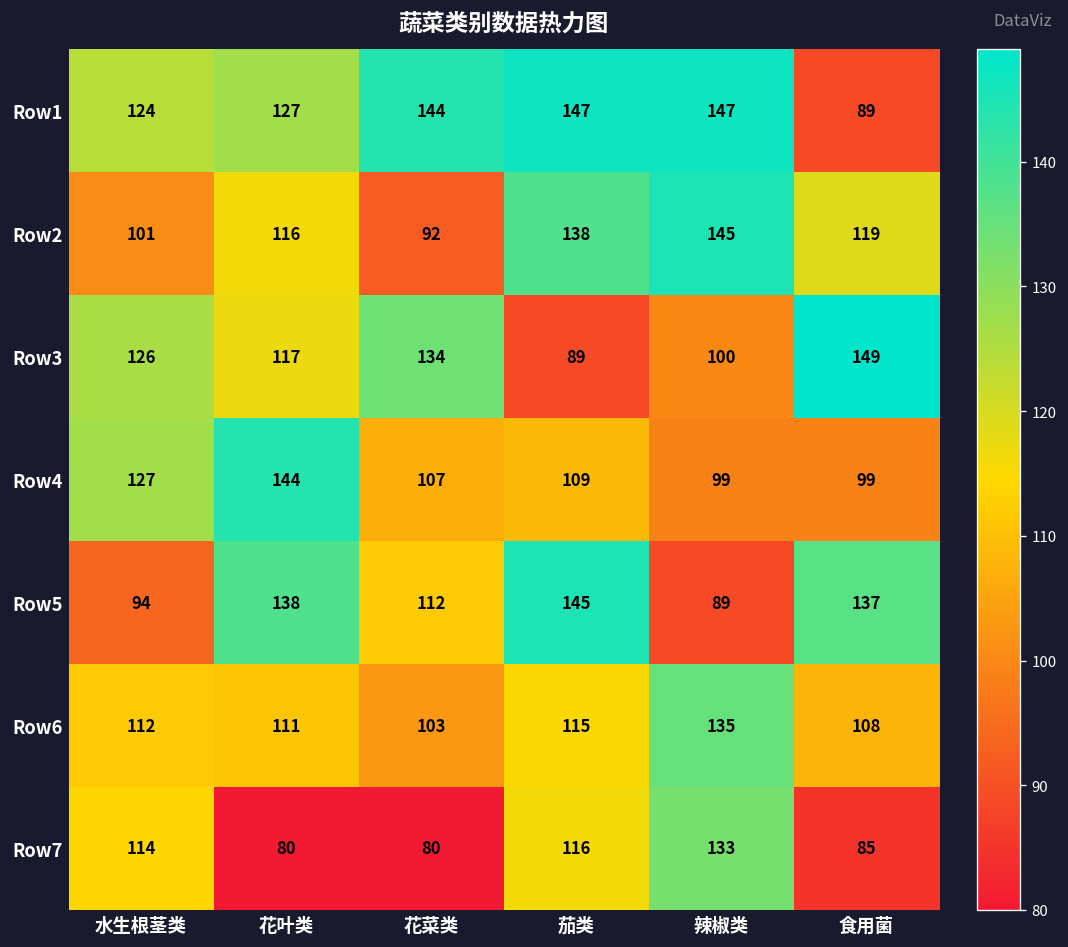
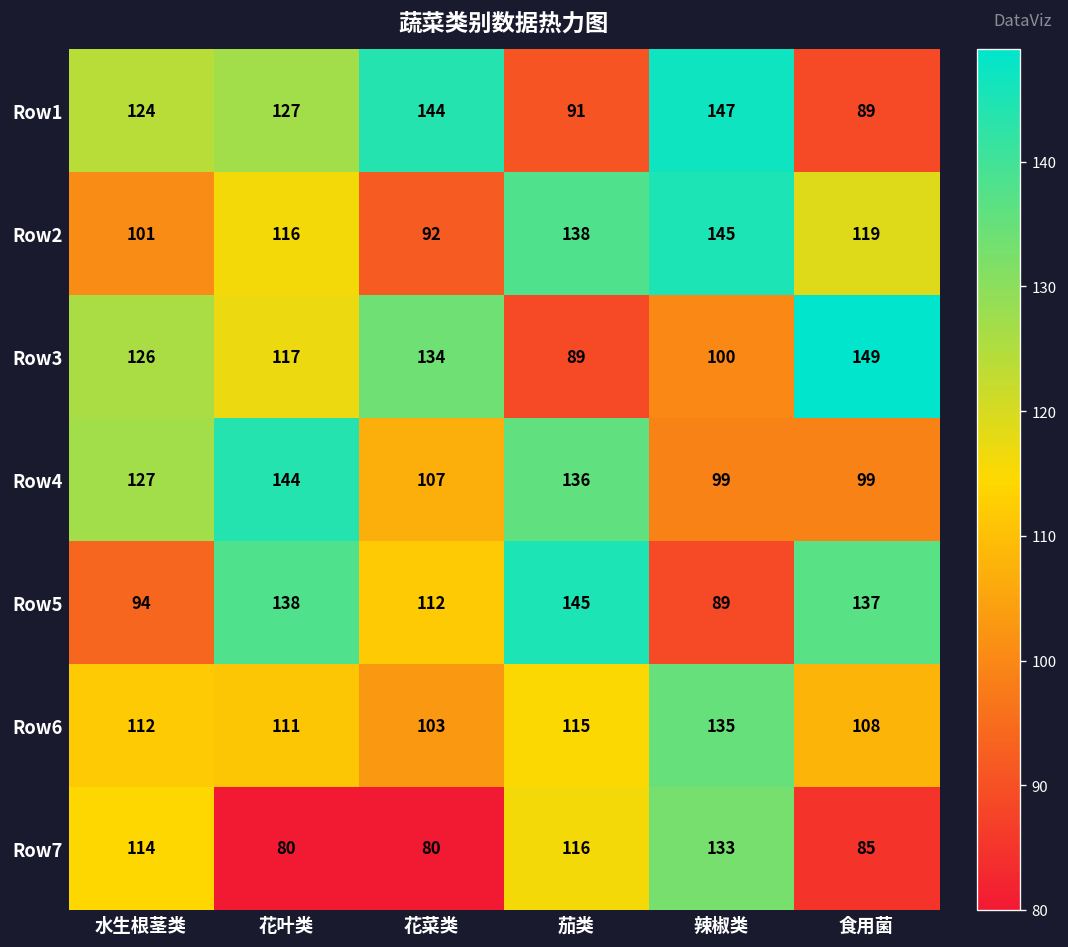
  {
    "Row1": {
      "水生根茎类": 124,
      "花叶类": 127,
      "花菜类": 144,
-     "茄类": 147,
+     "茄类": 91,
      "辣椒类": 147,
      "食用菌": 89
    },
    "Row2": {
      "水生根茎类": 101,
      "花叶类": 116,
      "花菜类": 92,
      "茄类": 138,
      "辣椒类": 145,
      "食用菌": 119
    },
    "Row3": {
      "水生根茎类": 126,
      "花叶类": 117,
      "花菜类": 134,
      "茄类": 89,
      "辣椒类": 100,
      "食用菌": 149
    },
    "Row4": {
      "水生根茎类": 127,
      "花叶类": 144,
      "花菜类": 107,
-     "茄类": 109,
+     "茄类": 136,
      "辣椒类": 99,
      "食用菌": 99
    },
    "Row5": {
      "水生根茎类": 94,
      "花叶类": 138,
      "花菜类": 112,
      "茄类": 145,
      "辣椒类": 89,
      "食用菌": 137
    },
    "Row6": {
      "水生根茎类": 112,
      "花叶类": 111,
      "花菜类": 103,
      "茄类": 115,
      "辣椒类": 135,
      "食用菌": 108
    },
    "Row7": {
      "水生根茎类": 114,
      "花叶类": 80,
      "花菜类": 80,
      "茄类": 116,
      "辣椒类": 133,
      "食用菌": 85
    }
  }
